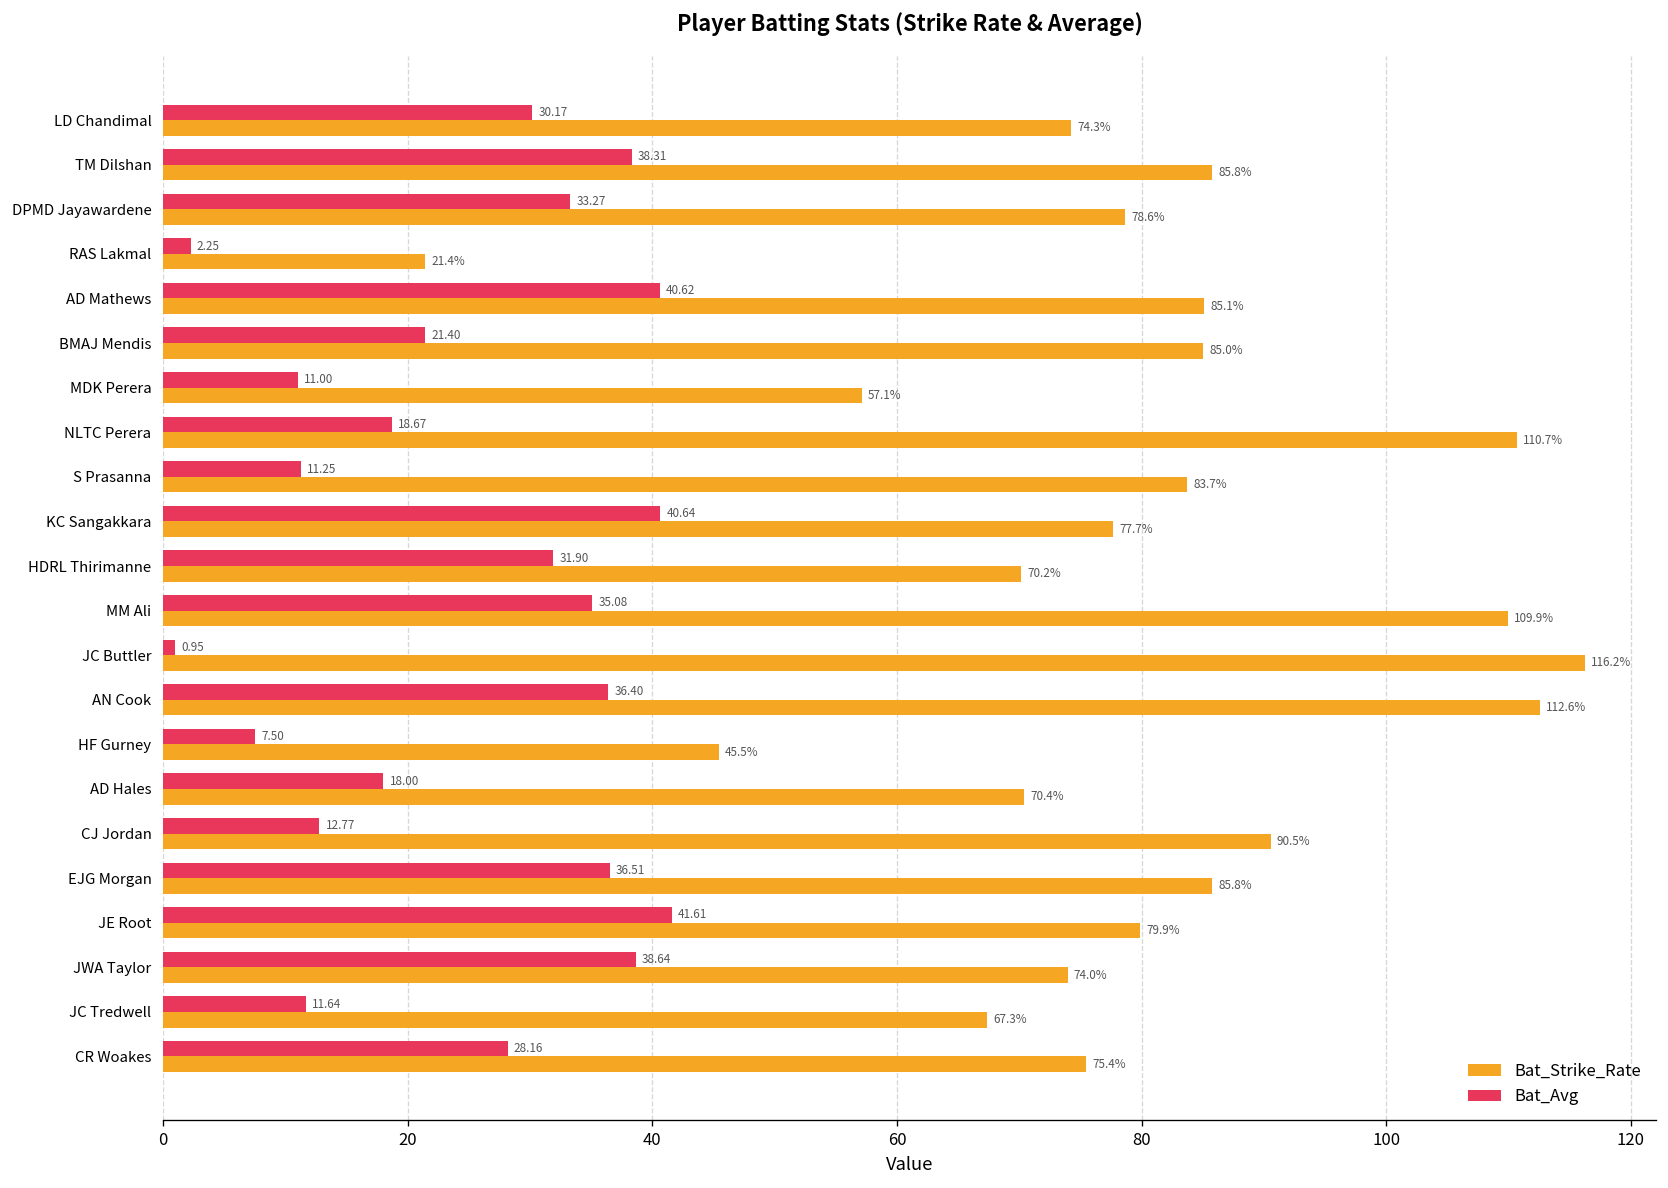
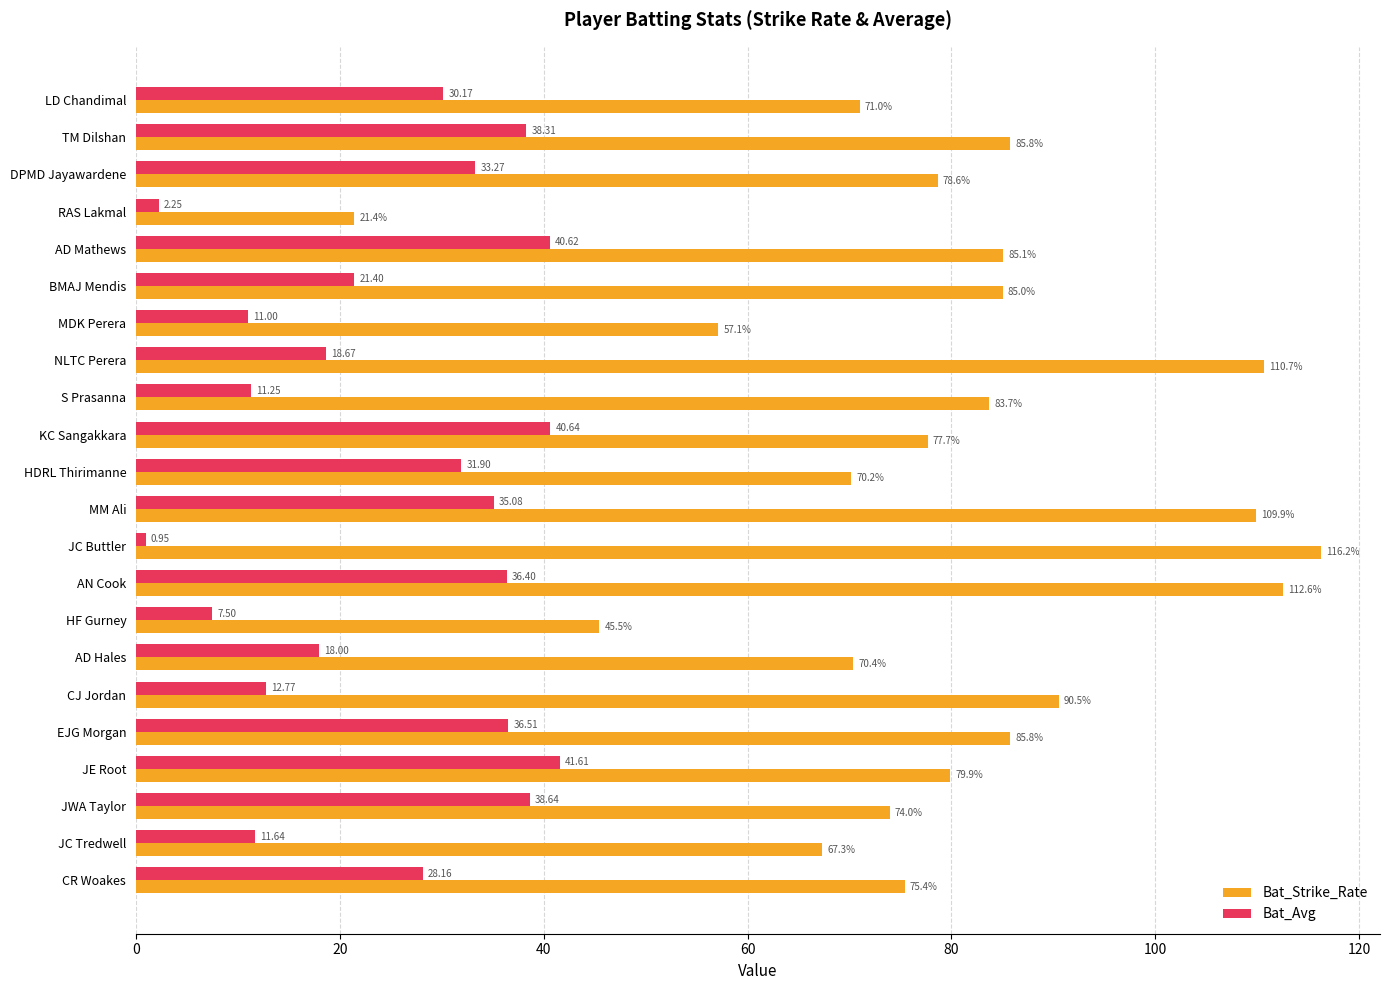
  {
    "Bat_Strike_Rate": {
-     "LD Chandimal": "74.3%",
+     "LD Chandimal": "71.0%",
      "TM Dilshan": "85.8%",
      "DPMD Jayawardene": "78.6%",
      "RAS Lakmal": "21.4%",
      "AD Mathews": "85.1%",
      "BMAJ Mendis": "85.0%",
      "MDK Perera": "57.1%",
      "NLTC Perera": "110.7%",
      "S Prasanna": "83.7%",
      "KC Sangakkara": "77.7%",
      "HDRL Thirimanne": "70.2%",
      "MM Ali": "109.9%",
      "JC Buttler": "116.2%",
      "AN Cook": "112.6%",
      "HF Gurney": "45.5%",
      "AD Hales": "70.4%",
      "CJ Jordan": "90.5%",
      "EJG Morgan": "85.8%",
      "JE Root": "79.9%",
      "JWA Taylor": "74.0%",
      "JC Tredwell": "67.3%",
      "CR Woakes": "75.4%"
    },
    "Bat_Avg": {
      "LD Chandimal": "30.17",
      "TM Dilshan": "38.31",
      "DPMD Jayawardene": "33.27",
      "RAS Lakmal": "2.25",
      "AD Mathews": "40.62",
      "BMAJ Mendis": "21.40",
      "MDK Perera": "11.00",
      "NLTC Perera": "18.67",
      "S Prasanna": "11.25",
      "KC Sangakkara": "40.64",
      "HDRL Thirimanne": "31.90",
      "MM Ali": "35.08",
      "JC Buttler": "0.95",
      "AN Cook": "36.40",
      "HF Gurney": "7.50",
      "AD Hales": "18.00",
      "CJ Jordan": "12.77",
      "EJG Morgan": "36.51",
      "JE Root": "41.61",
      "JWA Taylor": "38.64",
      "JC Tredwell": "11.64",
      "CR Woakes": "28.16"
    }
  }
